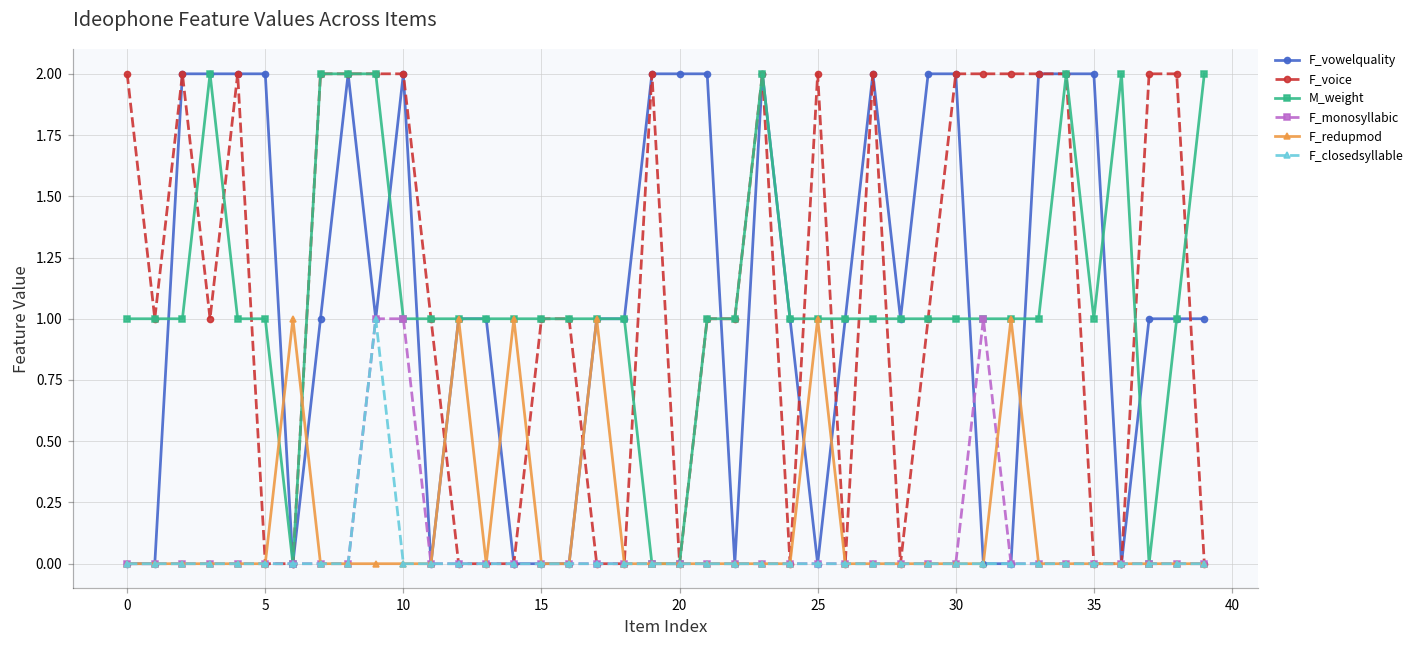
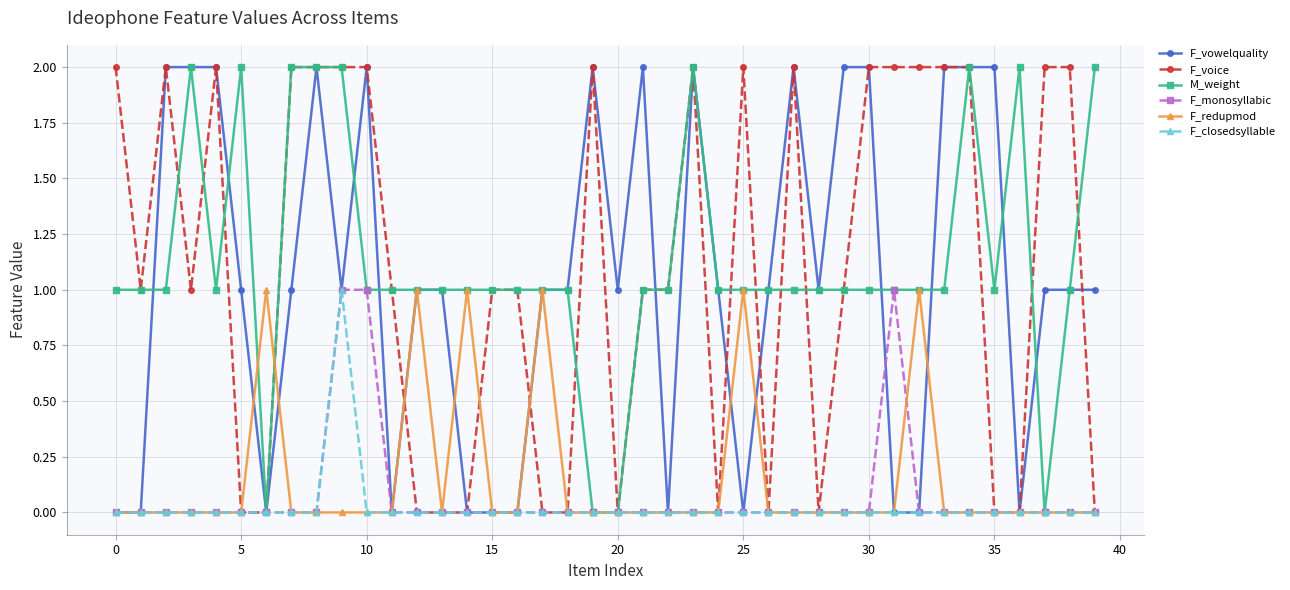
  {
    "F_vowelquality": {
-     "5": 2,
-     "20": 2,
+     "5": 1,
+     "20": 1,
      "35": 2
    },
    "F_voice": {
      "0": 2,
      "25": 2
    },
    "M_weight": {
      "0": 1,
-     "5": 1,
+     "5": 2,
      "30": 1,
      "35": 1
    }
  }
